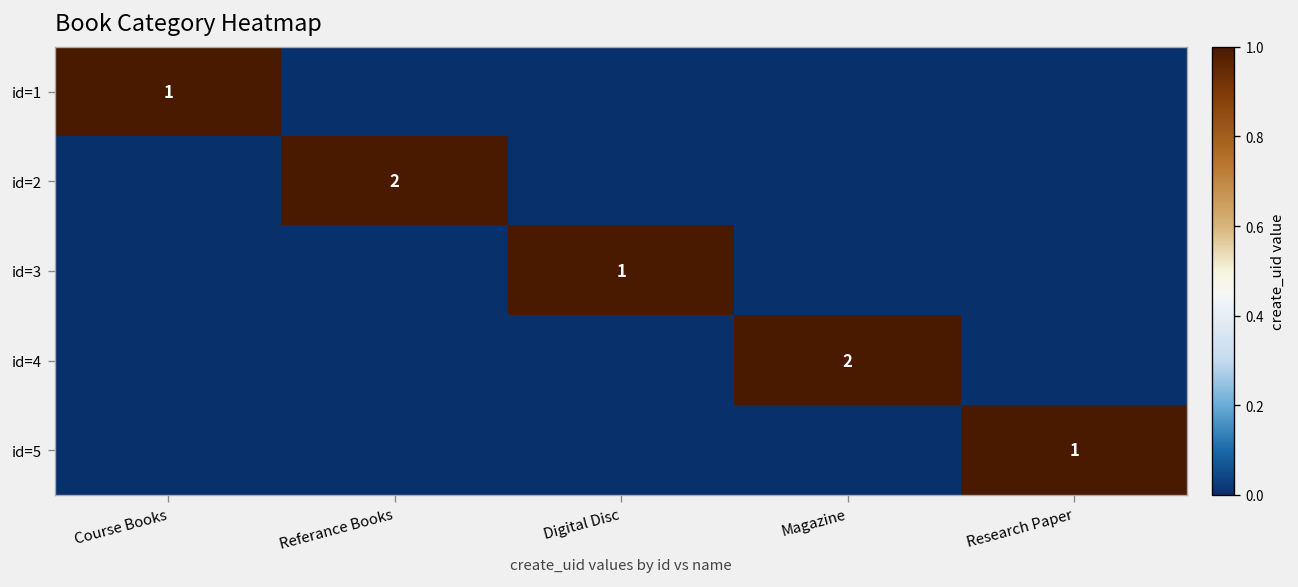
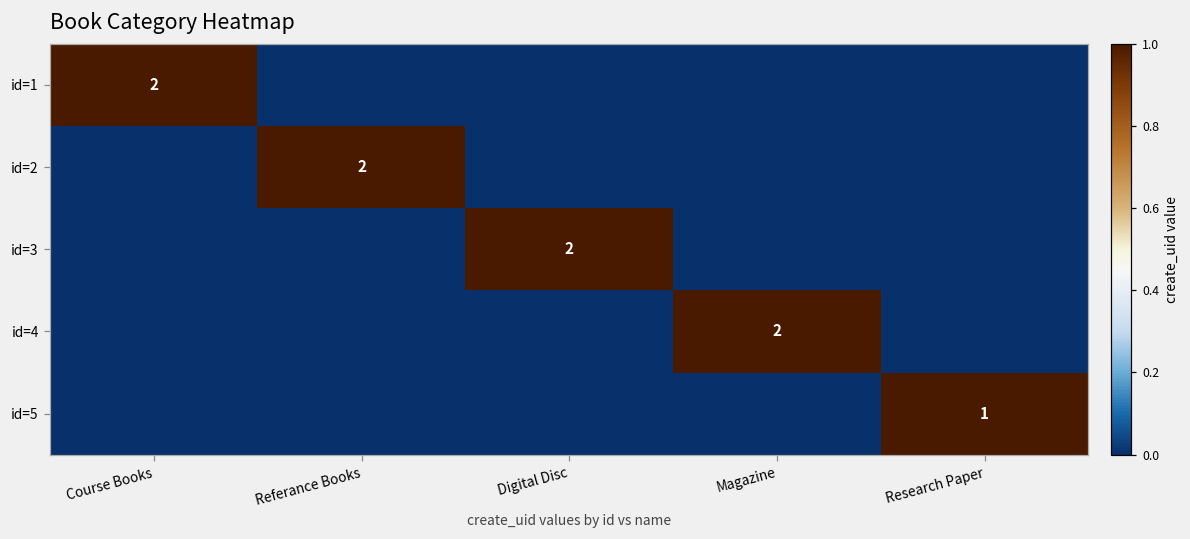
  {
    "id=1": {
-     "Course Books": 1
+     "Course Books": 2
    },
    "id=2": {
      "Referance Books": 2
    },
    "id=3": {
-     "Digital Disc": 1
+     "Digital Disc": 2
    },
    "id=4": {
      "Magazine": 2
    },
    "id=5": {
      "Research Paper": 1
    }
  }
